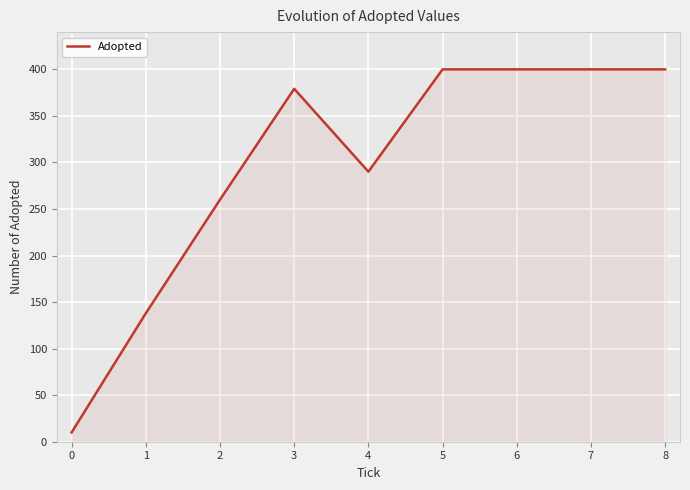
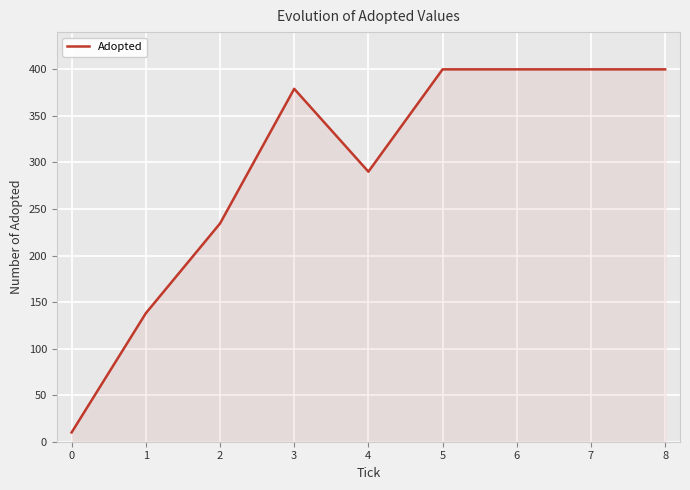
  {
    "0": 10,
    "1": 140,
-   "2": 260,
+   "2": 230,
    "3": 380,
    "4": 290,
    "5": 400,
    "6": 400,
    "7": 400,
    "8": 400
  }
